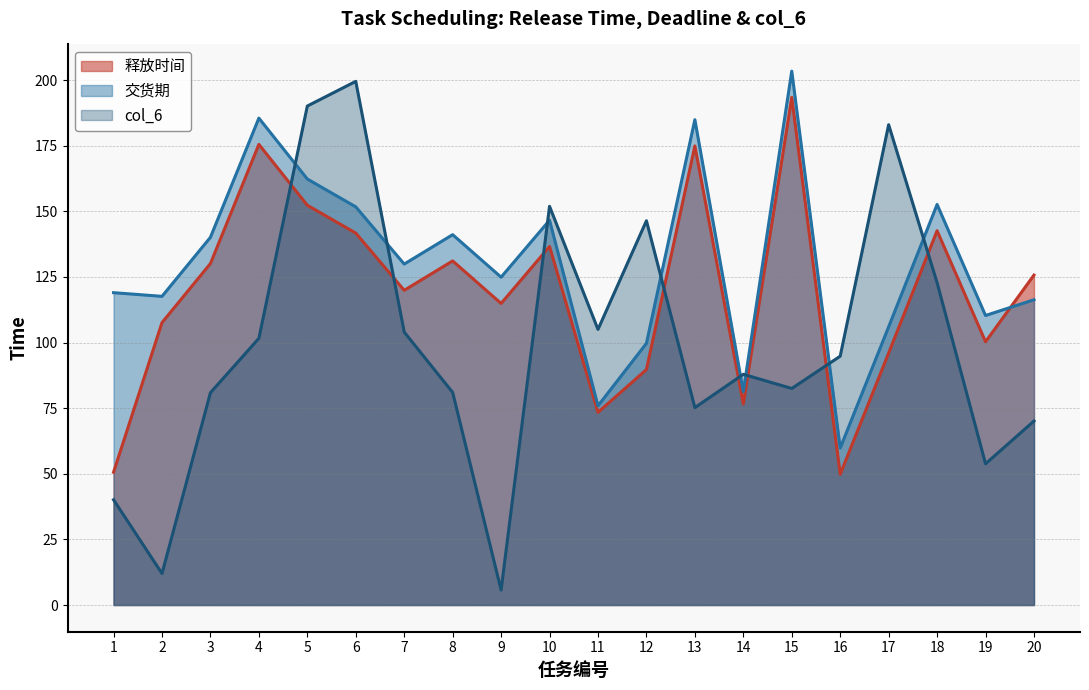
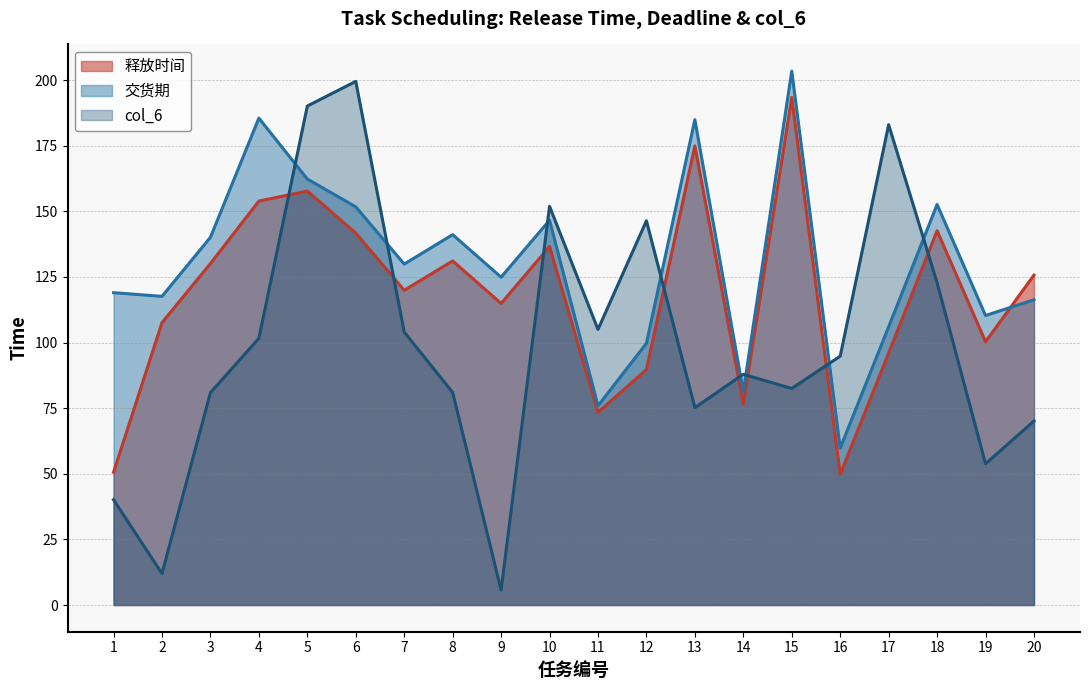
  {
    "释放时间": {
      "1": 51,
      "2": 108,
      "3": 130,
-     "4": 176,
-     "5": 152,
+     "4": 154,
+     "5": 158,
      "6": 142,
      "7": 120,
      "8": 131,
      "9": 115,
      "10": 137,
      "11": 73,
      "12": 90,
      "13": 175,
      "14": 77,
      "15": 193,
      "16": 50,
      "17": 96,
      "18": 143,
      "19": 100,
      "20": 126
    }
  }
